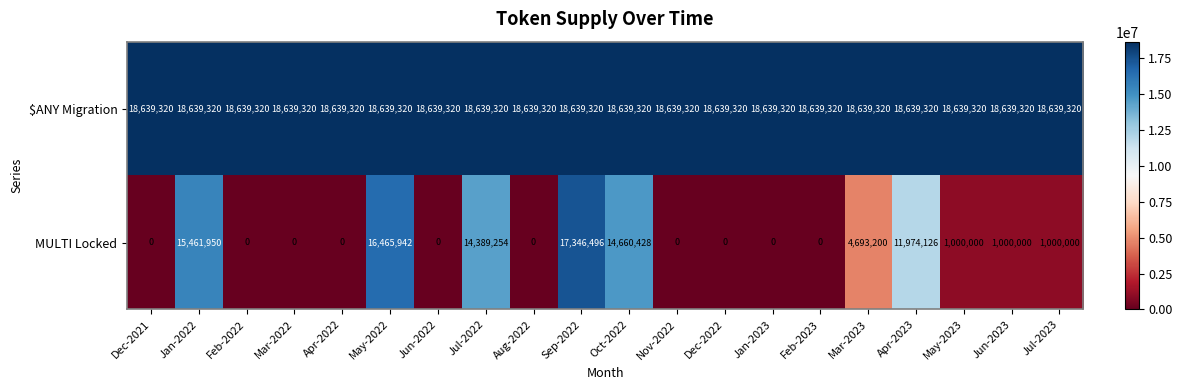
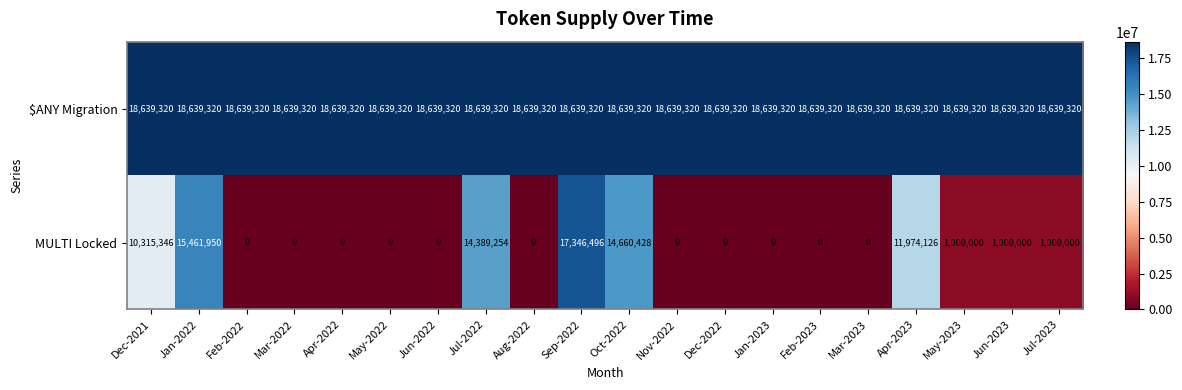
  {
    "$ANY Migration": {
      "Dec-2021": "18,639,320",
      "Jan-2022": "18,639,320",
      "Feb-2022": "18,639,320",
      "Mar-2022": "18,639,320",
      "Apr-2022": "18,639,320",
      "May-2022": "18,639,320",
      "Jun-2022": "18,639,320",
      "Jul-2022": "18,639,320",
      "Aug-2022": "18,639,320",
      "Sep-2022": "18,639,320",
      "Oct-2022": "18,639,320",
      "Nov-2022": "18,639,320",
      "Dec-2022": "18,639,320",
      "Jan-2023": "18,639,320",
      "Feb-2023": "18,639,320",
      "Mar-2023": "18,639,320",
      "Apr-2023": "18,639,320",
      "May-2023": "18,639,320",
      "Jun-2023": "18,639,320",
      "Jul-2023": "18,639,320"
    },
    "MULTI Locked": {
-     "Dec-2021": "0",
+     "Dec-2021": "10,315,346",
      "Jan-2022": "15,461,950",
      "Feb-2022": "0",
      "Mar-2022": "0",
      "Apr-2022": "0",
-     "May-2022": "16,465,942",
+     "May-2022": "0",
      "Jun-2022": "0",
      "Jul-2022": "14,389,254",
      "Aug-2022": "0",
      "Sep-2022": "17,346,496",
      "Oct-2022": "14,660,428",
      "Nov-2022": "0",
      "Dec-2022": "0",
      "Jan-2023": "0",
      "Feb-2023": "0",
-     "Mar-2023": "4,693,200",
+     "Mar-2023": "0",
      "Apr-2023": "11,974,126",
      "May-2023": "1,000,000",
      "Jun-2023": "1,000,000",
      "Jul-2023": "1,000,000"
    }
  }
